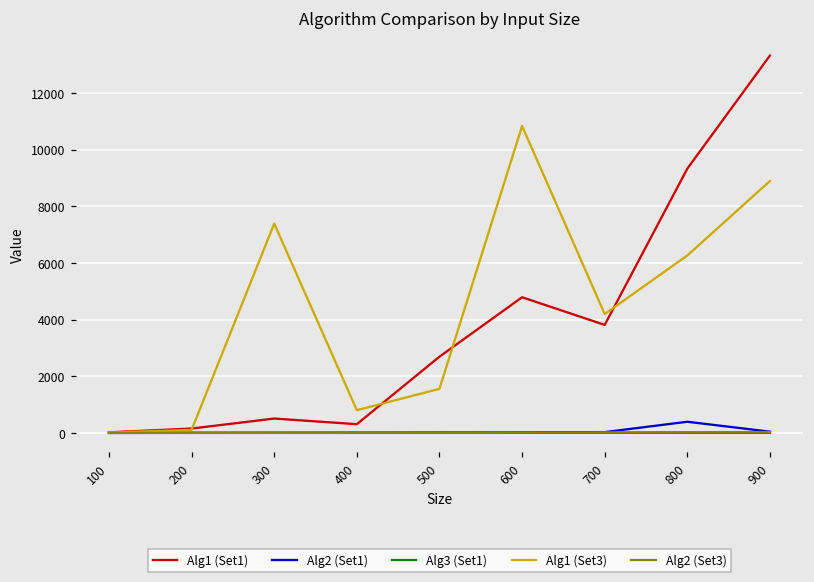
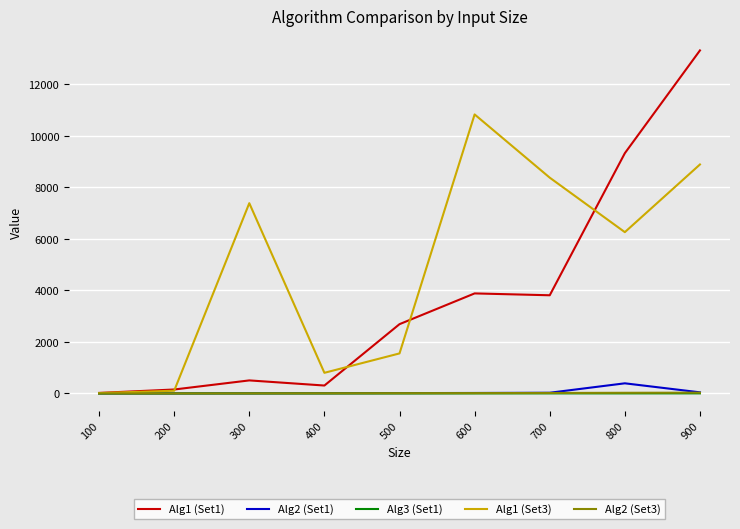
  {
    "Alg1 (Set1)": {
      "300": 500,
      "400": 300,
      "500": 2700,
-     "600": 4800,
+     "600": 3900,
      "700": 3800,
      "800": 9300,
      "900": 13300
    },
    "Alg2 (Set1)": {
      "800": 400
    },
    "Alg2 (Set3)": {
      "800": 0
    },
    "Alg1 (Set3)": {
      "300": 7400,
      "400": 800,
      "500": 1600,
      "600": 10800,
-     "700": 4200,
+     "700": 8400,
      "800": 6300,
      "900": 8900
    }
  }
